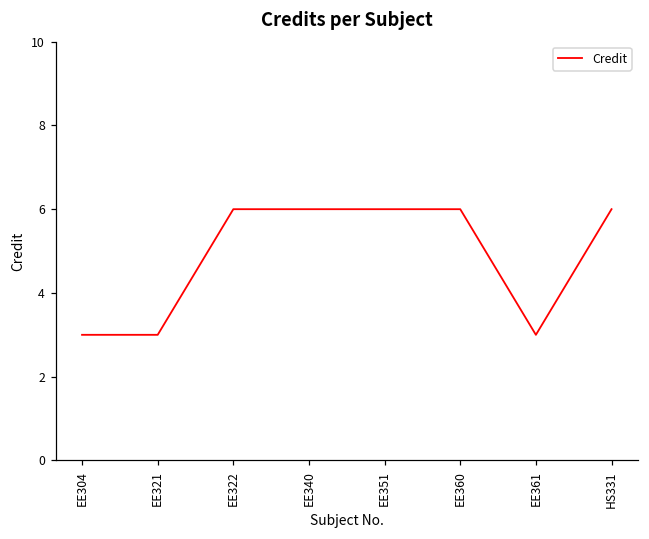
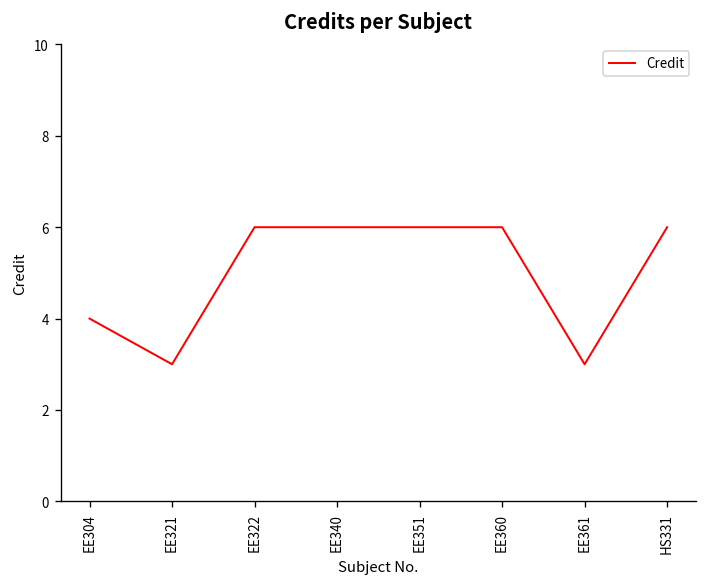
  {
-   "EE304": 3,
+   "EE304": 4,
    "EE321": 3,
    "EE322": 6,
    "EE340": 6,
    "EE351": 6,
    "EE360": 6,
    "EE361": 3,
    "HS331": 6
  }
